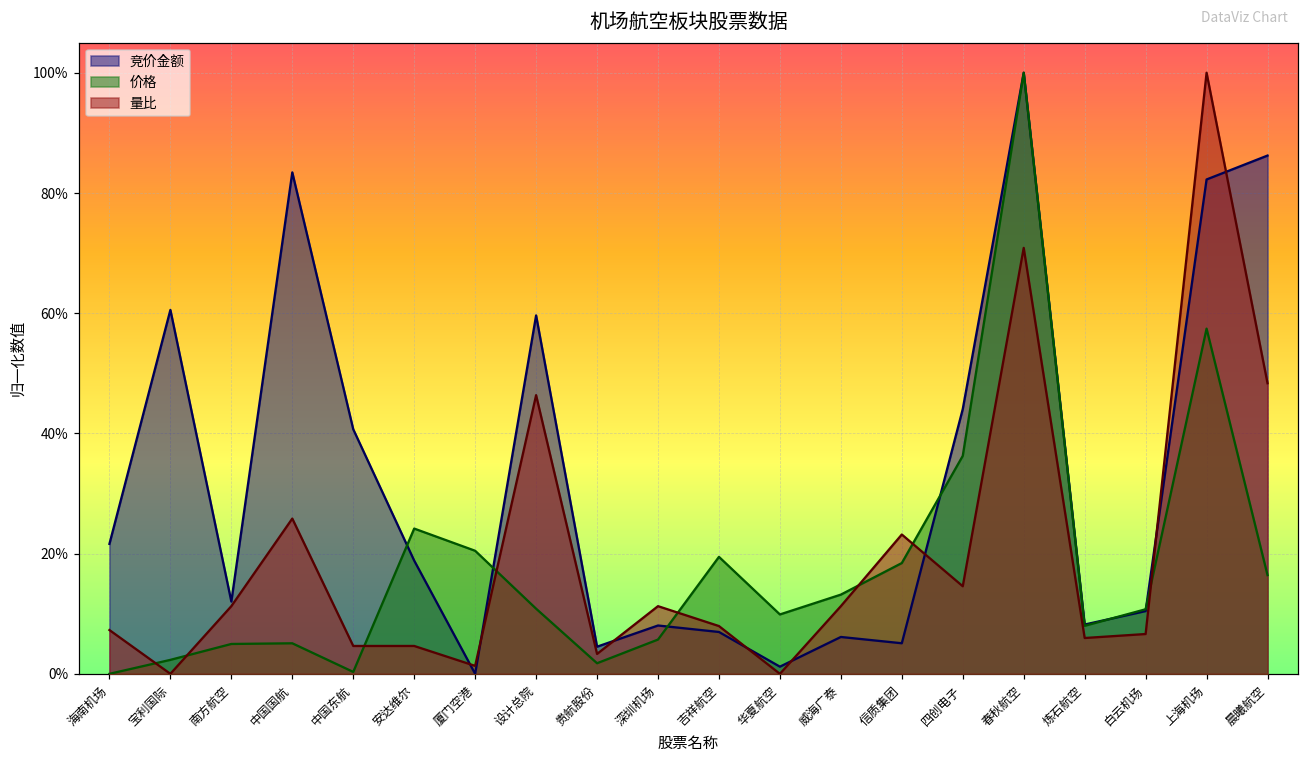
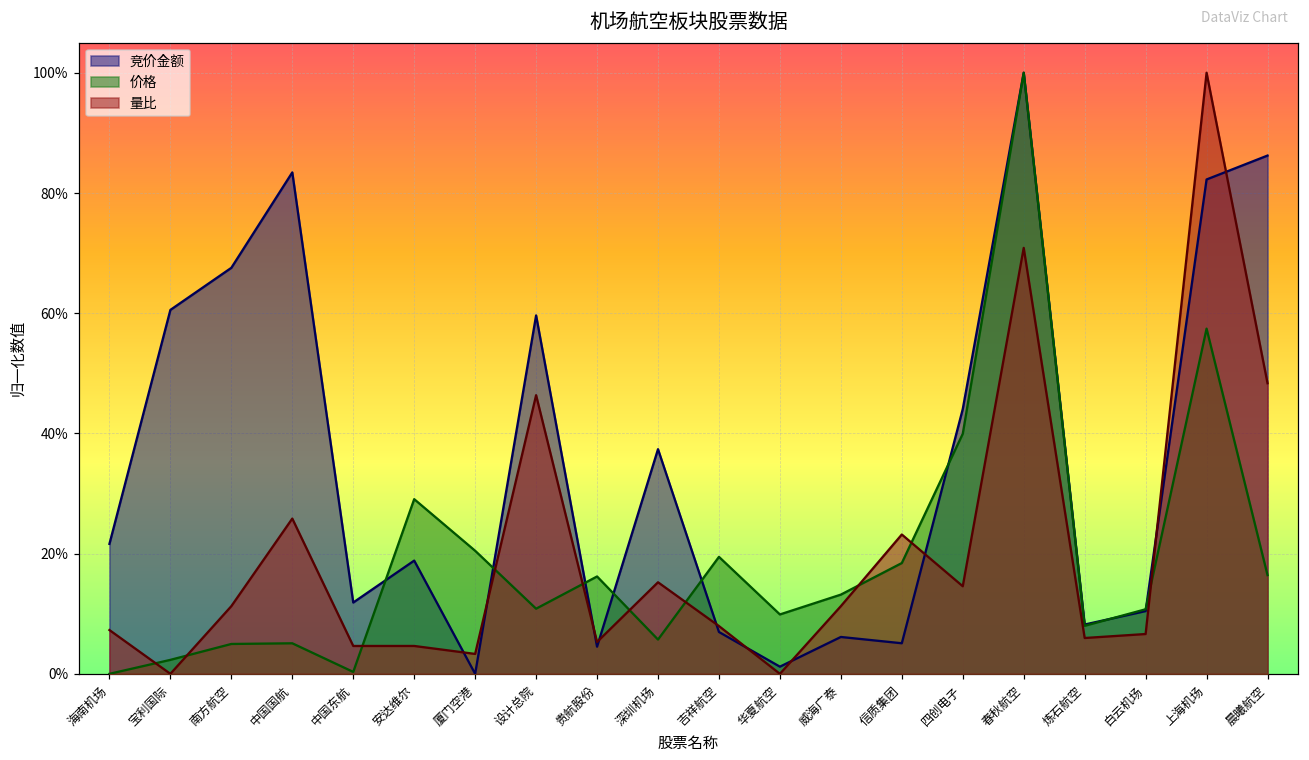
  {
    "竞价金额": {
      "海南机场": "22%",
      "宝利国际": "61%",
-     "南方航空": "12%",
+     "南方航空": "68%",
      "中国国航": "83%",
-     "中国东航": "41%",
+     "中国东航": "12%",
      "安达维尔": "19%",
      "厦门空港": "0%",
      "设计总院": "60%",
      "贵航股份": "5%",
-     "深圳机场": "8%",
+     "深圳机场": "37%",
      "吉祥航空": "7%",
      "华夏航空": "1%",
      "威海广泰": "6%",
      "信质集团": "5%",
      "四创电子": "44%",
      "上海机场": "82%",
      "晨曦航空": "86%"
    },
    "价格": {
      "海南机场": "0%",
      "宝利国际": "2%",
      "南方航空": "5%",
      "中国国航": "5%",
      "中国东航": "0%",
-     "安达维尔": "24%",
+     "安达维尔": "29%",
      "厦门空港": "20%",
      "设计总院": "11%",
-     "贵航股份": "2%",
+     "贵航股份": "16%",
      "深圳机场": "6%",
      "吉祥航空": "19%",
      "华夏航空": "10%",
      "威海广泰": "13%",
      "信质集团": "18%",
-     "四创电子": "36%",
+     "四创电子": "40%",
      "上海机场": "57%",
      "晨曦航空": "16%"
    },
    "量比": {
      "海南机场": "7%",
      "宝利国际": "0%",
      "南方航空": "11%",
      "中国国航": "26%",
      "中国东航": "5%",
      "安达维尔": "5%",
-     "厦门空港": "1%",
+     "厦门空港": "3%",
      "设计总院": "46%",
-     "贵航股份": "3%",
-     "深圳机场": "11%",
+     "贵航股份": "5%",
+     "深圳机场": "15%",
      "吉祥航空": "8%",
      "华夏航空": "0%",
      "威海广泰": "11%",
      "信质集团": "23%",
      "四创电子": "15%",
      "春秋航空": "71%",
      "炼石航空": "6%",
      "白云机场": "7%",
      "上海机场": "100%",
      "晨曦航空": "48%"
    }
  }
